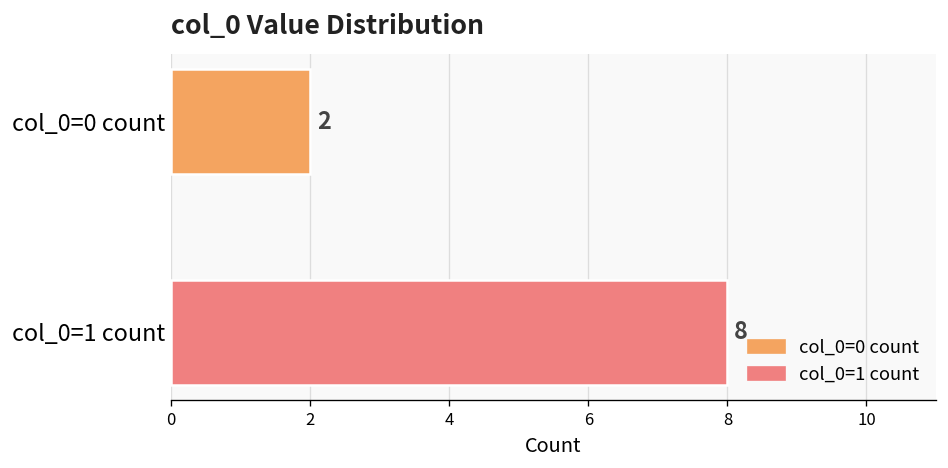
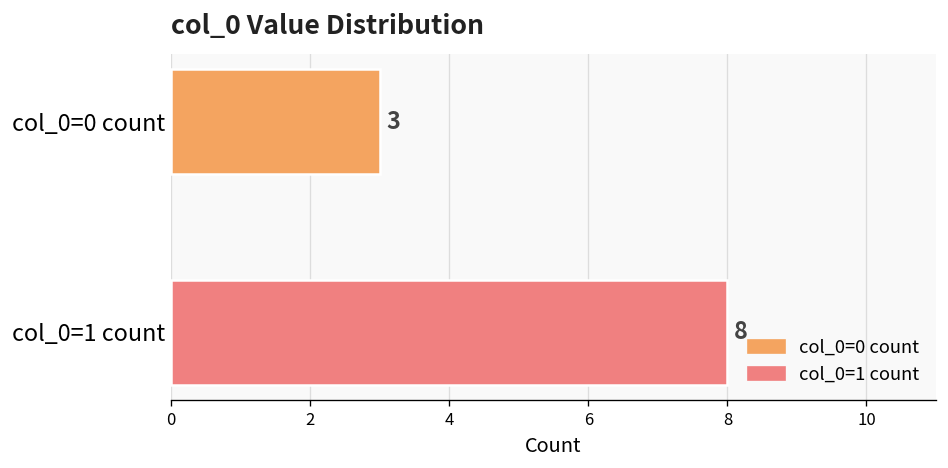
  {
-   "col_0=0 count": 2,
+   "col_0=0 count": 3,
    "col_0=1 count": 8
  }
